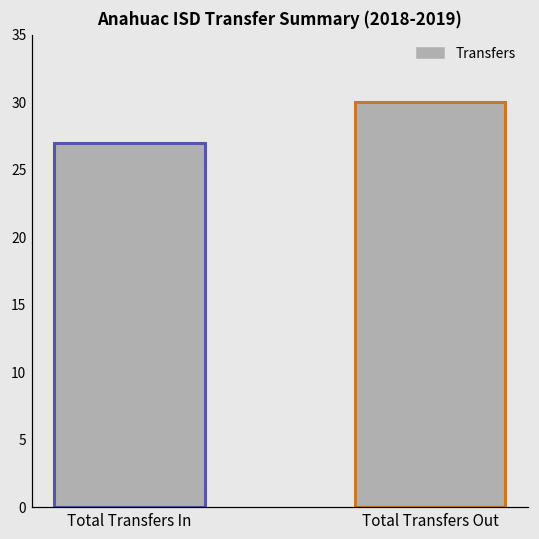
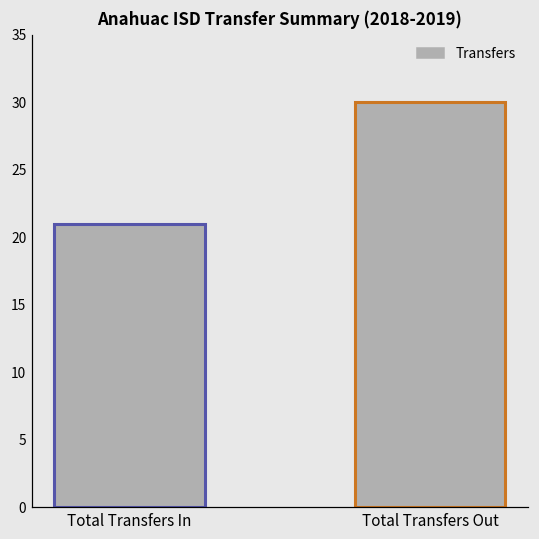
  {
-   "Total Transfers In": 27,
+   "Total Transfers In": 21,
    "Total Transfers Out": 30
  }
